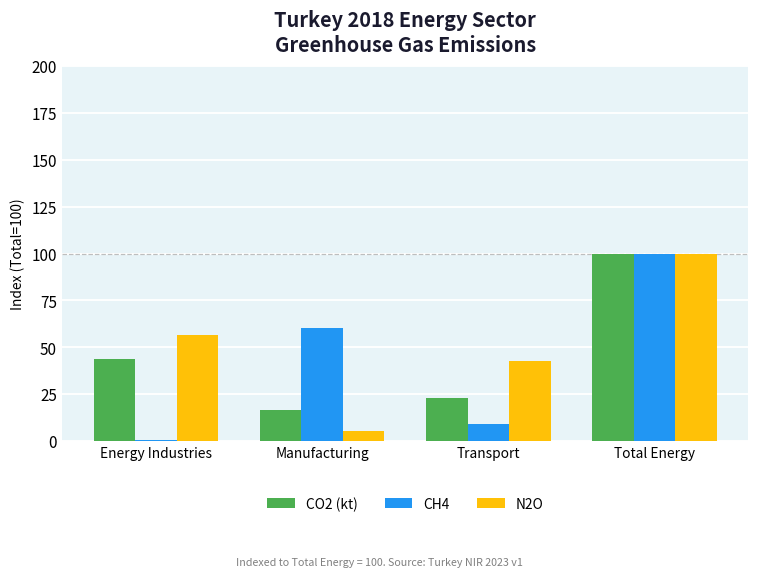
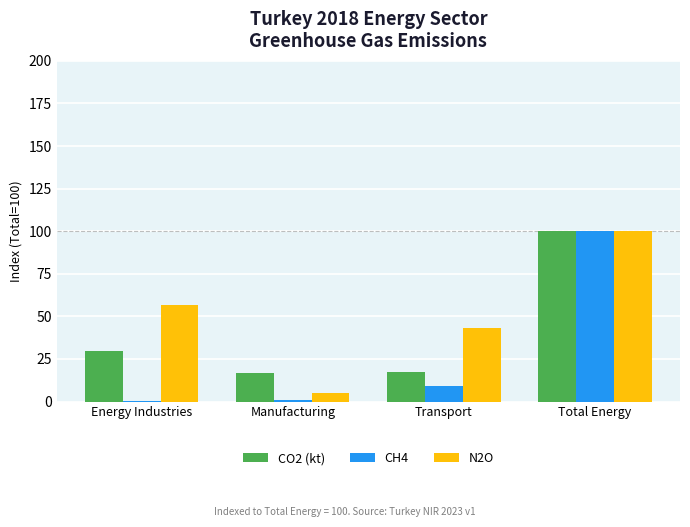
  {
    "CO2 (kt)": {
-     "Energy Industries": 44,
+     "Energy Industries": 29,
      "Manufacturing": 16,
-     "Transport": 23,
+     "Transport": 17,
      "Total Energy": 100
    },
    "CH4": {
-     "Manufacturing": 60,
+     "Manufacturing": 1,
      "Transport": 9,
      "Total Energy": 100
    },
    "N2O": {
      "Energy Industries": 57,
      "Manufacturing": 5,
      "Transport": 43,
      "Total Energy": 100
    }
  }
